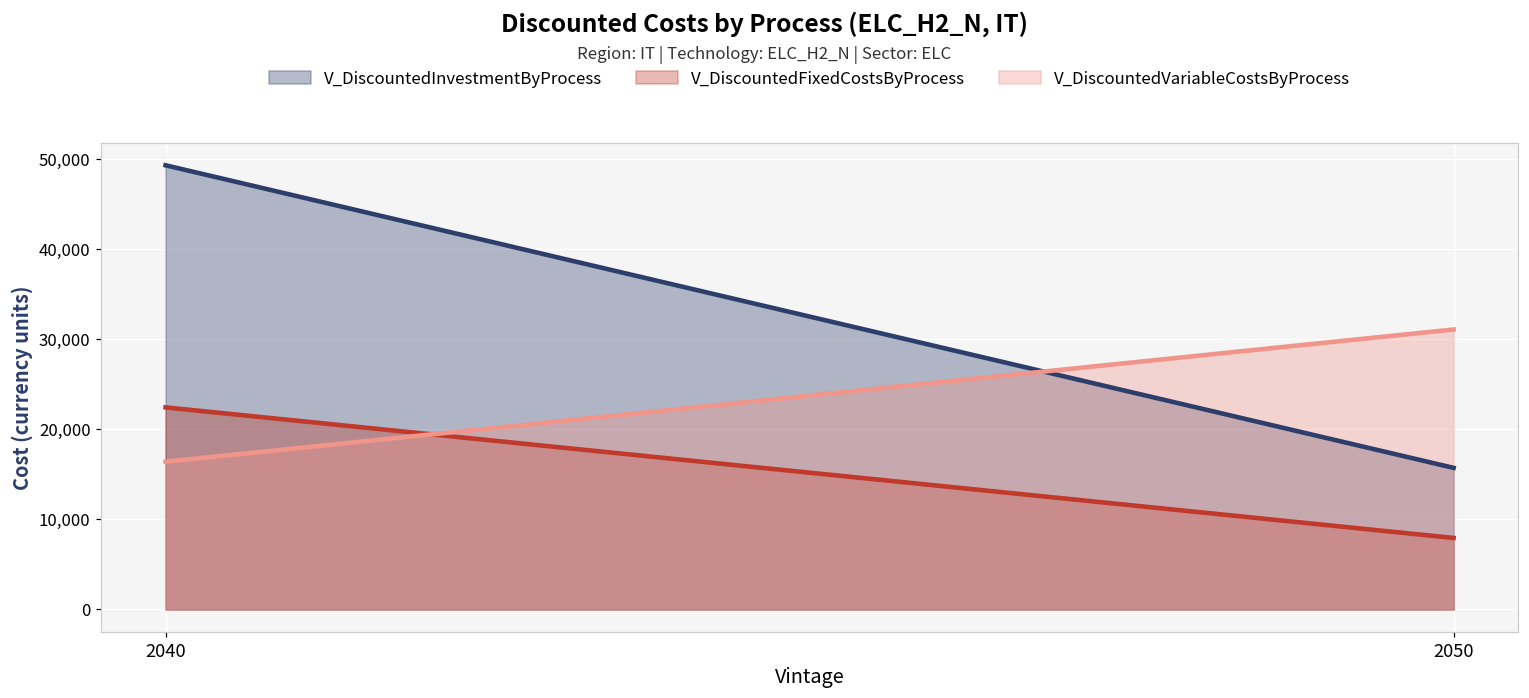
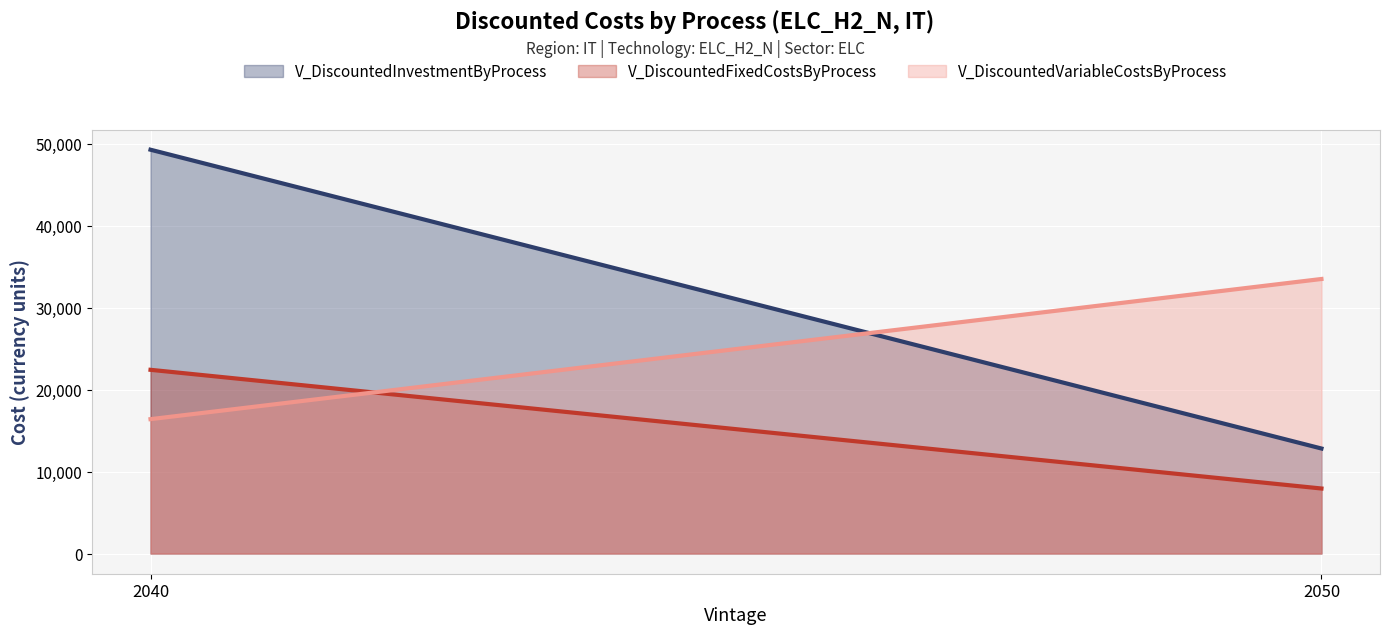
  {
    "V_DiscountedInvestmentByProcess": {
      "2040": "49,000",
-     "2050": "16,000"
+     "2050": "13,000"
    },
    "V_DiscountedFixedCostsByProcess": {
      "2040": "22,000",
      "2050": "8,000"
    },
    "V_DiscountedVariableCostsByProcess": {
      "2040": "16,000",
-     "2050": "31,000"
+     "2050": "34,000"
    }
  }
